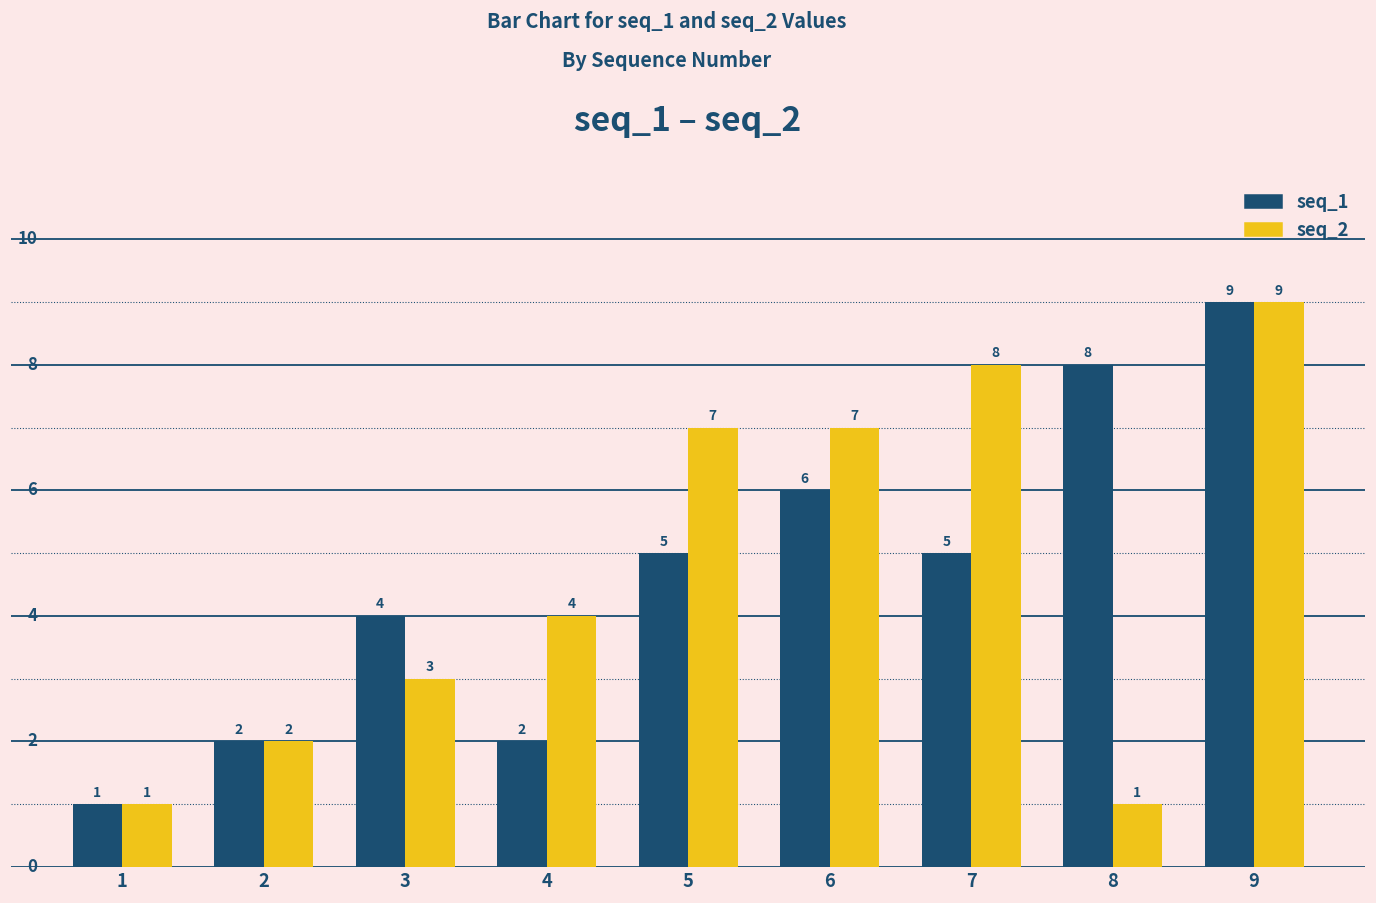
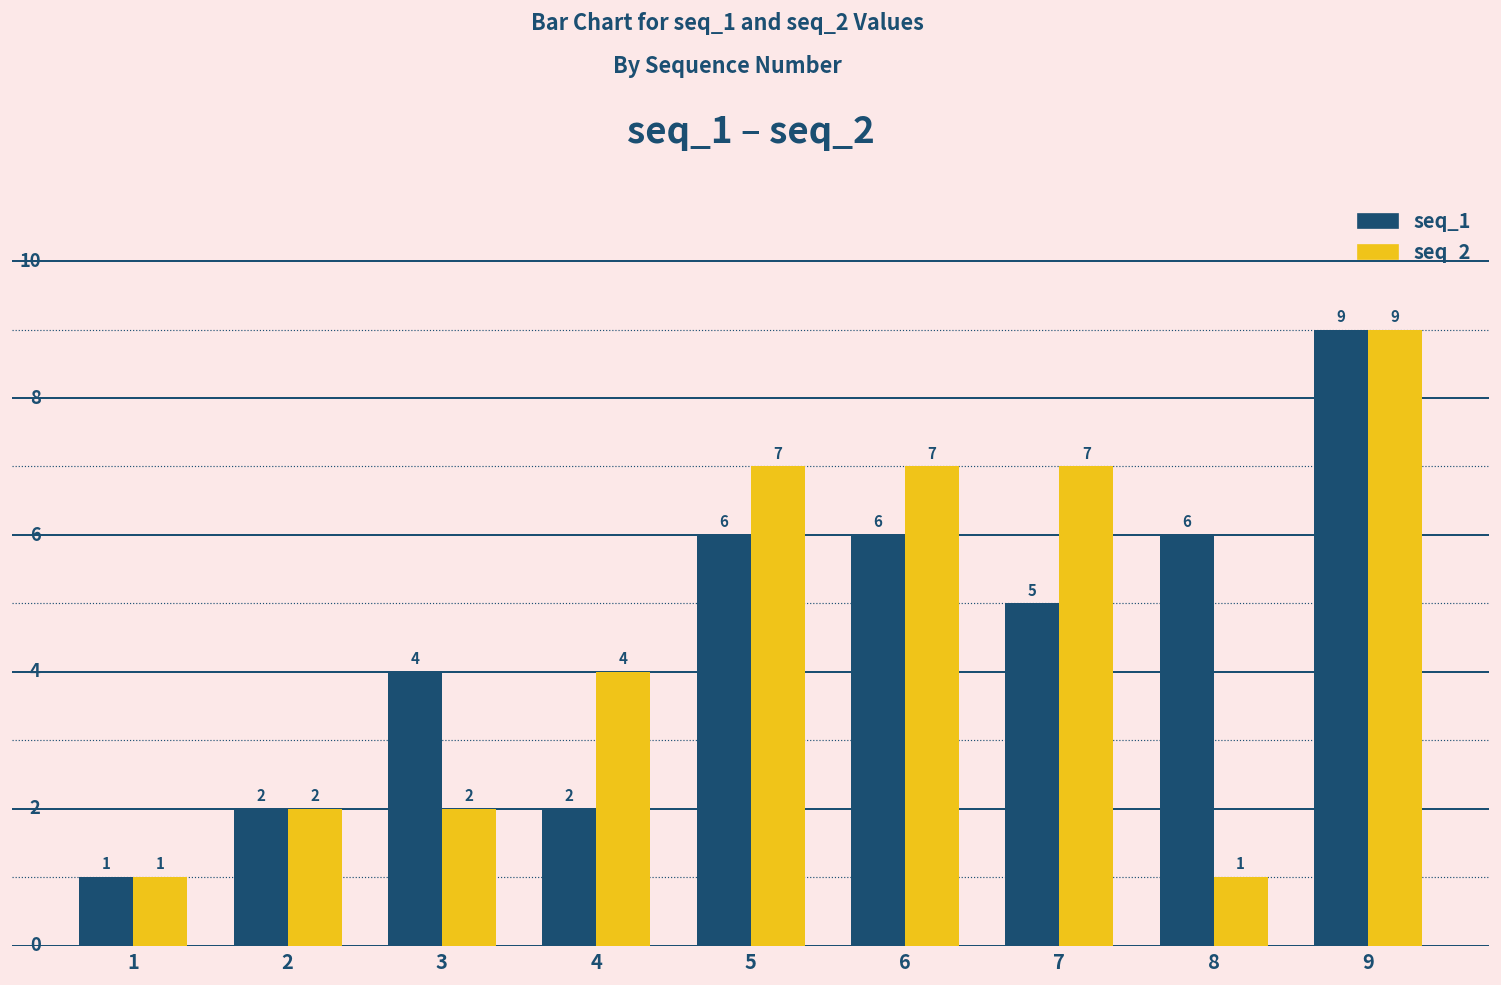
  {
    "seq_1": {
      "1": 1,
      "2": 2,
      "3": 4,
      "4": 2,
-     "5": 5,
+     "5": 6,
      "6": 6,
      "7": 5,
-     "8": 8,
+     "8": 6,
      "9": 9
    },
    "seq_2": {
      "1": 1,
      "2": 2,
-     "3": 3,
+     "3": 2,
      "4": 4,
      "5": 7,
      "6": 7,
-     "7": 8,
+     "7": 7,
      "8": 1,
      "9": 9
    }
  }
